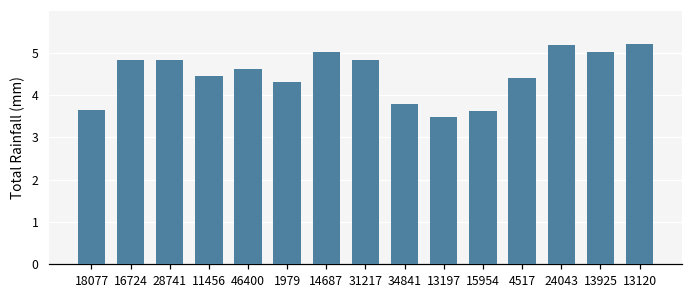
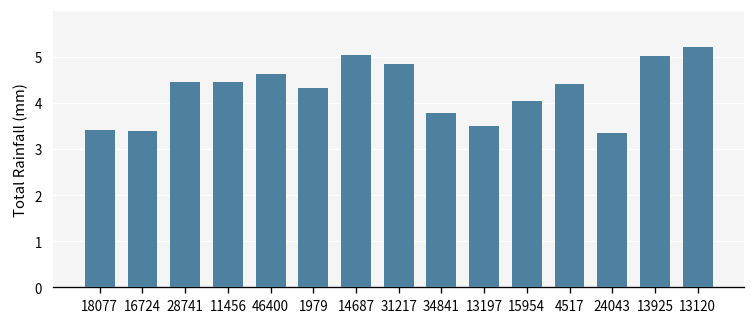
  {
-   "18077": 3.6,
-   "16724": 4.8,
-   "28741": 4.8,
+   "18077": 3.4,
+   "16724": 3.4,
+   "28741": 4.5,
    "11456": 4.5,
    "46400": 4.6,
    "1979": 4.3,
    "14687": 5.0,
    "31217": 4.8,
    "34841": 3.8,
    "13197": 3.5,
-   "15954": 3.6,
+   "15954": 4.1,
    "4517": 4.4,
-   "24043": 5.2,
+   "24043": 3.4,
    "13925": 5.0,
    "13120": 5.2
  }
